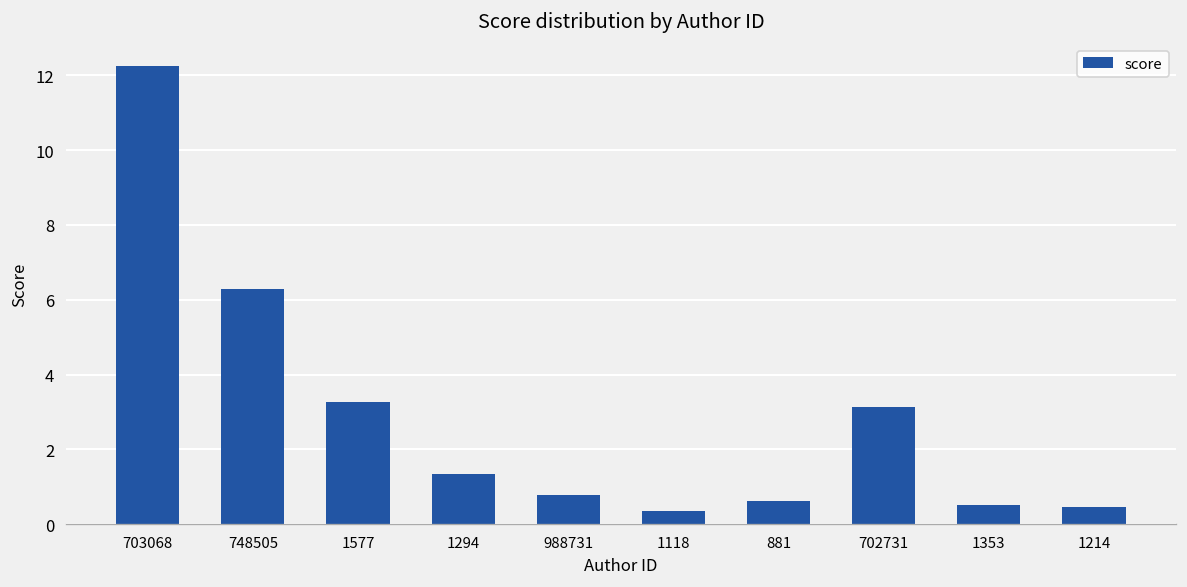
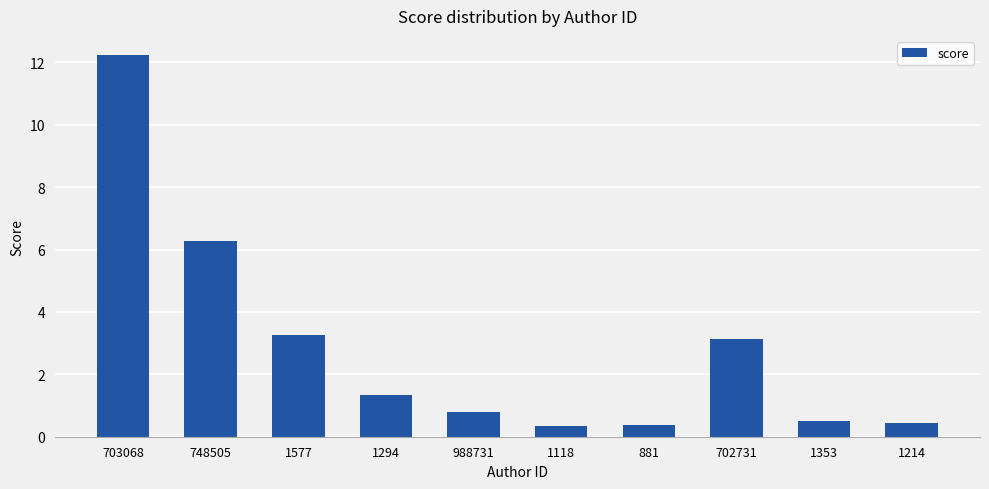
  {
    "703068": 12.2,
    "748505": 6.3,
    "1577": 3.3,
    "1294": 1.3,
    "988731": 0.8,
    "1118": 0.3,
-   "881": 0.6,
+   "881": 0.4,
    "702731": 3.1,
    "1353": 0.5,
    "1214": 0.5
  }
